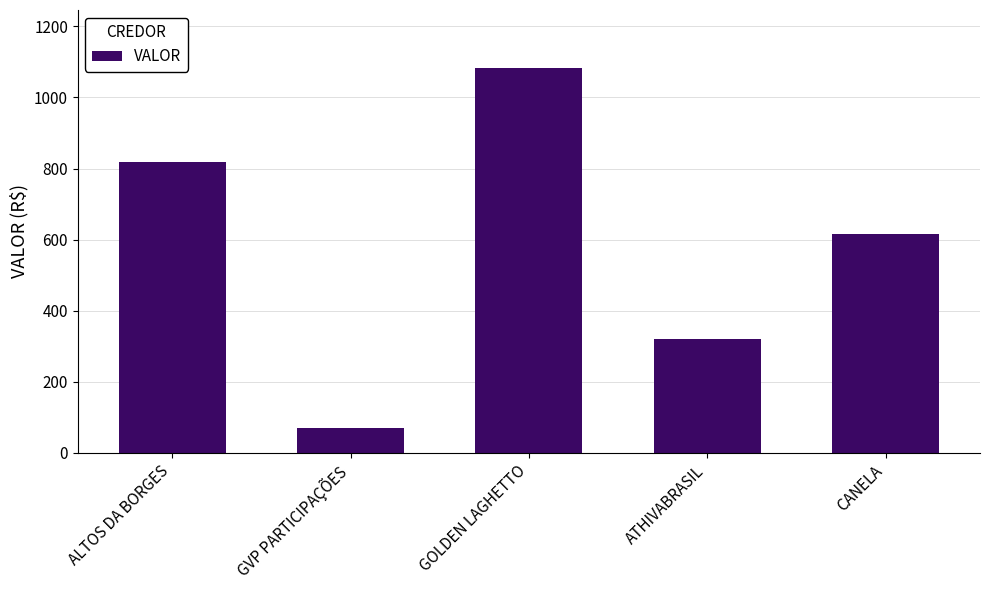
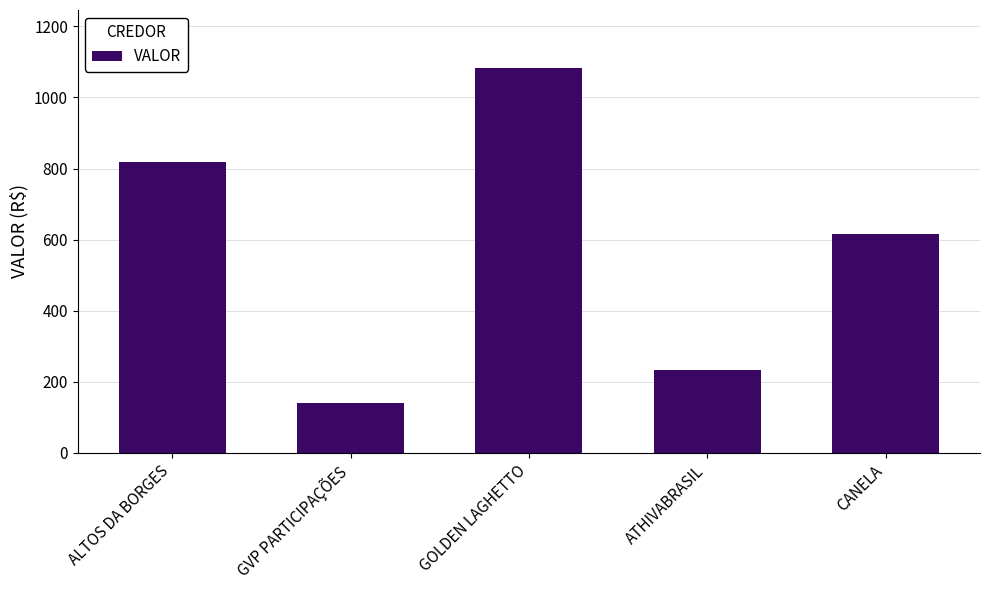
  {
    "ALTOS DA BORGES": 820,
-   "GVP PARTICIPAÇÕES": 70,
+   "GVP PARTICIPAÇÕES": 140,
    "GOLDEN LAGHETTO": 1080,
-   "ATHIVABRASIL": 320,
+   "ATHIVABRASIL": 230,
    "CANELA": 620
  }
